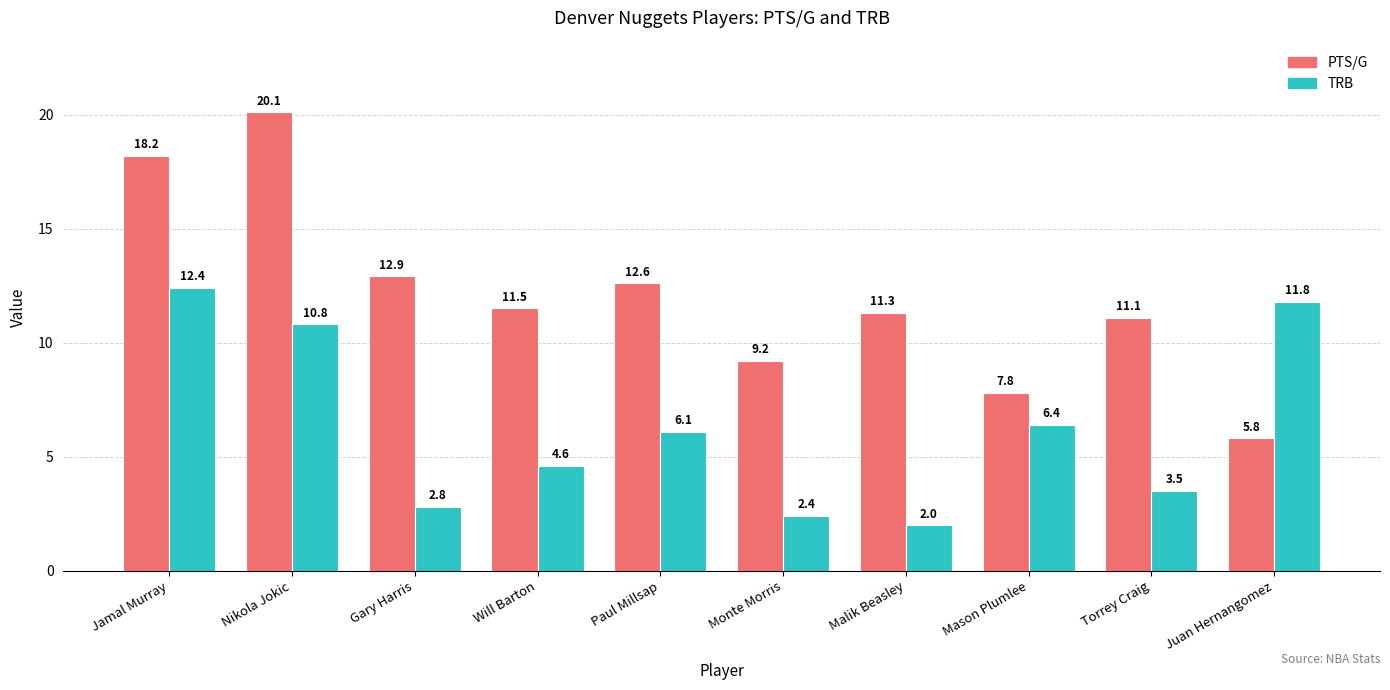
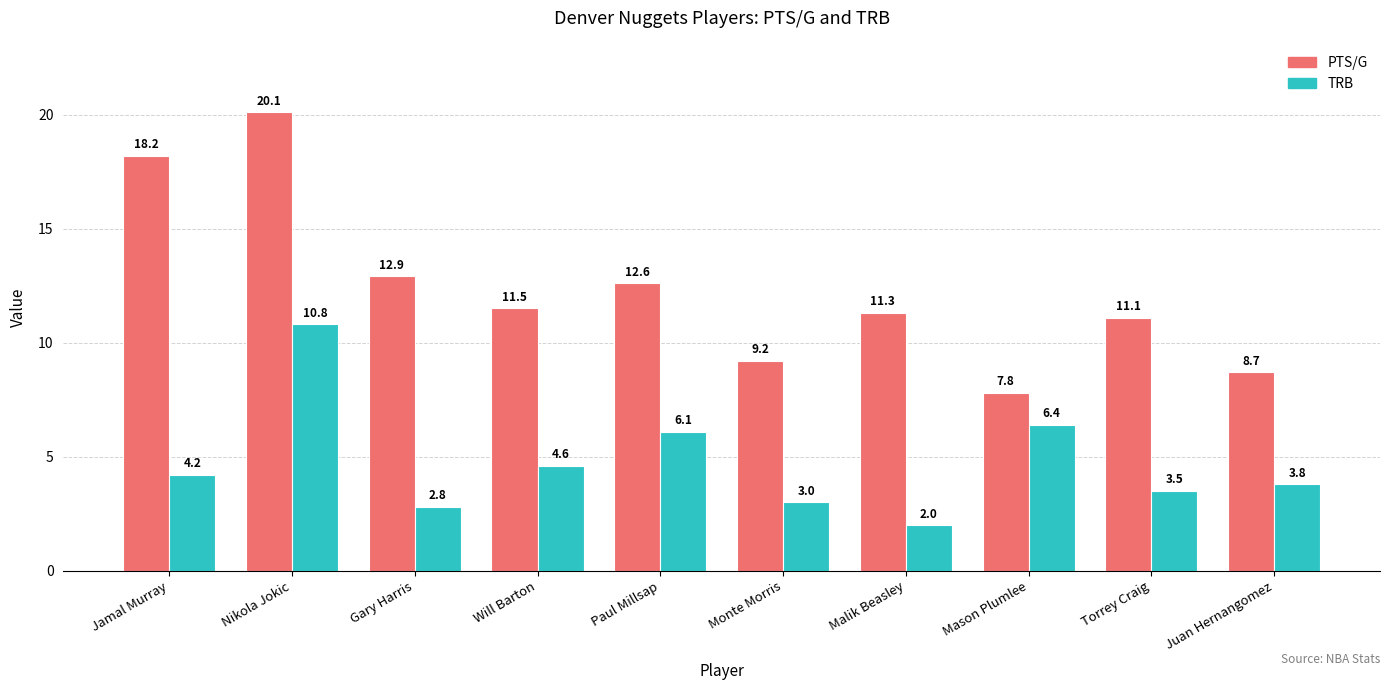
  {
    "PTS/G": {
      "Jamal Murray": 18.2,
      "Nikola Jokic": 20.1,
      "Gary Harris": 12.9,
      "Will Barton": 11.5,
      "Paul Millsap": 12.6,
      "Monte Morris": 9.2,
      "Malik Beasley": 11.3,
      "Mason Plumlee": 7.8,
      "Torrey Craig": 11.1,
-     "Juan Hernangomez": 5.8
+     "Juan Hernangomez": 8.7
    },
    "TRB": {
-     "Jamal Murray": 12.4,
+     "Jamal Murray": 4.2,
      "Nikola Jokic": 10.8,
      "Gary Harris": 2.8,
      "Will Barton": 4.6,
      "Paul Millsap": 6.1,
-     "Monte Morris": 2.4,
+     "Monte Morris": 3.0,
      "Malik Beasley": 2.0,
      "Mason Plumlee": 6.4,
      "Torrey Craig": 3.5,
-     "Juan Hernangomez": 11.8
+     "Juan Hernangomez": 3.8
    }
  }
